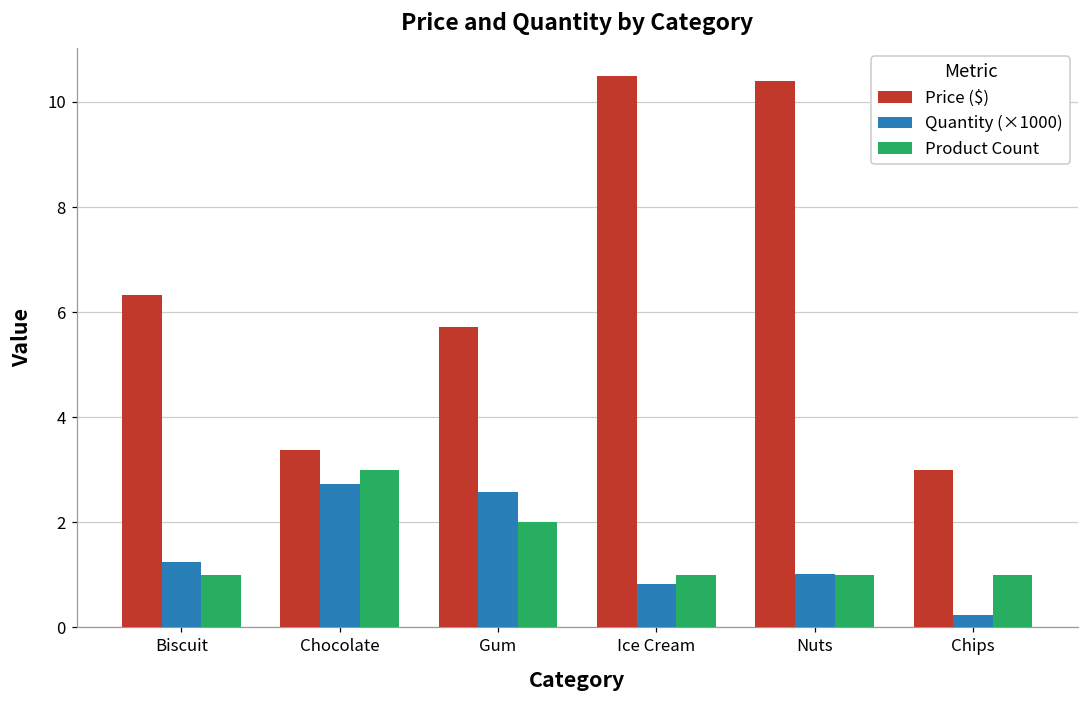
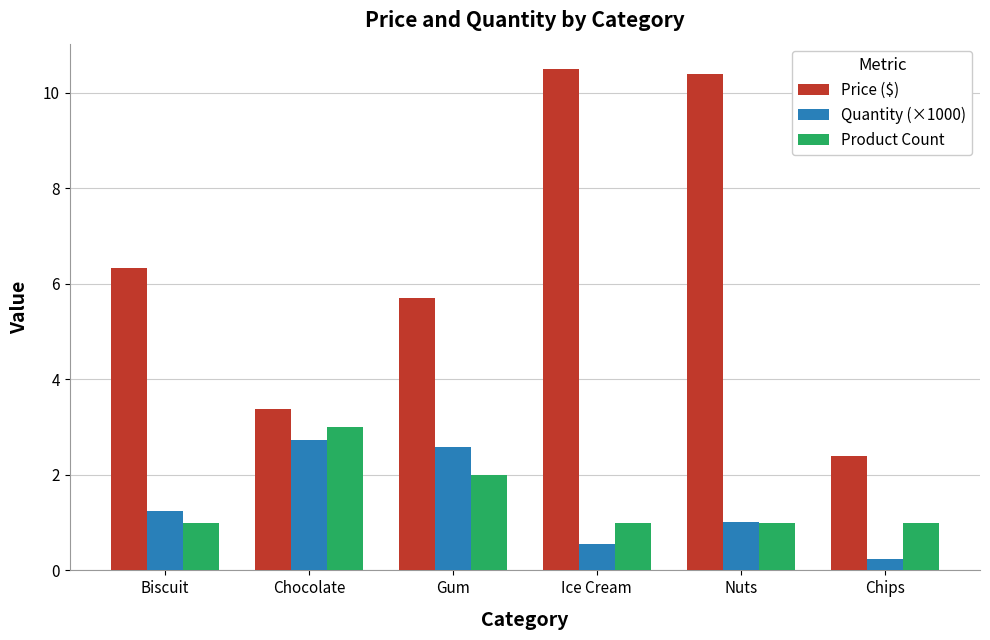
  {
    "Price ($)": {
      "Biscuit": 6.3,
      "Chocolate": 3.4,
      "Gum": 5.7,
      "Ice Cream": 10.5,
      "Nuts": 10.4,
-     "Chips": 3.0
+     "Chips": 2.4
    },
    "Quantity (×1000)": {
      "Biscuit": 1.3,
      "Chocolate": 2.7,
      "Gum": 2.6,
-     "Ice Cream": 0.8,
+     "Ice Cream": 0.6,
      "Nuts": 1.0,
      "Chips": 0.2
    },
    "Product Count": {
      "Biscuit": 1.0,
      "Chocolate": 3.0,
      "Gum": 2.0,
      "Ice Cream": 1.0,
      "Nuts": 1.0,
      "Chips": 1.0
    }
  }
